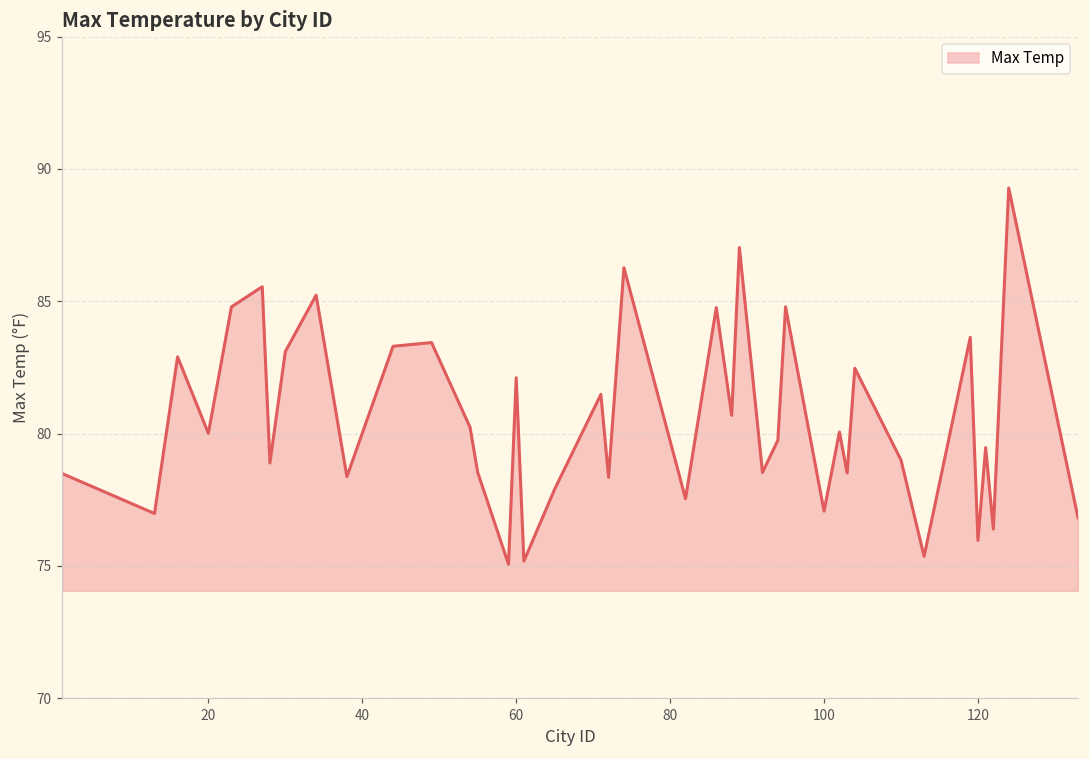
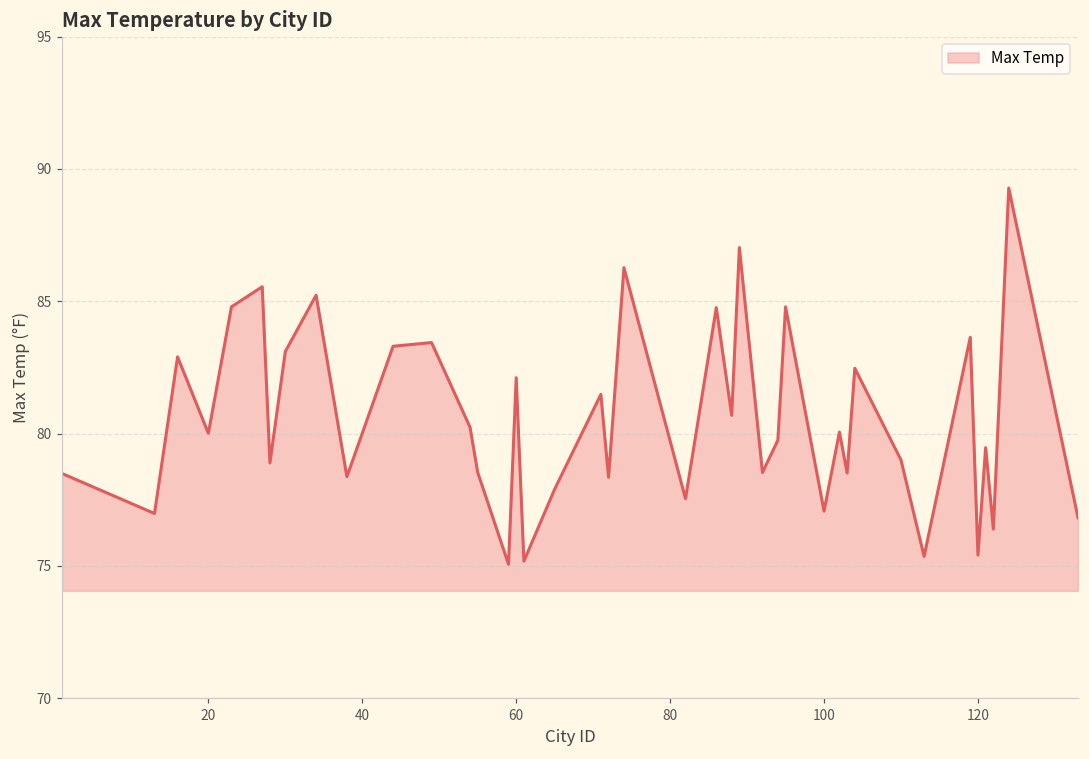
  {
    "20": 80.0,
    "60": 82.1,
    "100": 77.1,
-   "120": 76.0
+   "120": 75.4
  }
